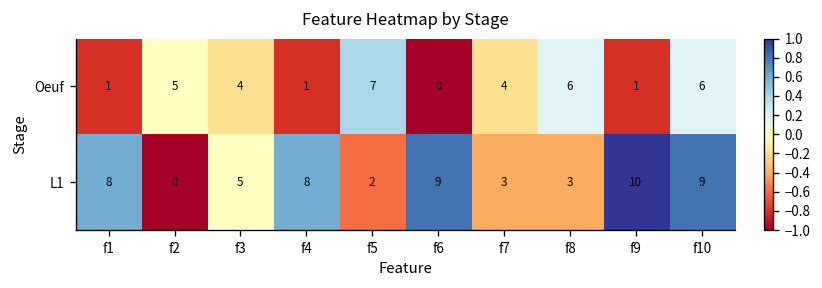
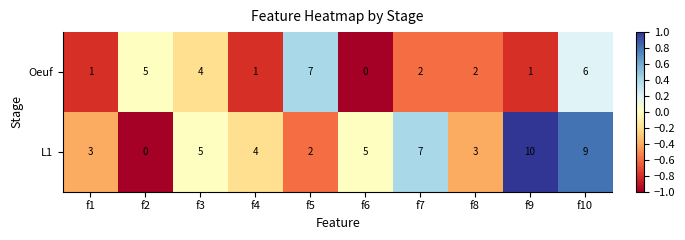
  {
    "Oeuf": {
      "f1": 1,
      "f2": 5,
      "f3": 4,
      "f4": 1,
      "f5": 7,
      "f6": 0,
-     "f7": 4,
-     "f8": 6,
+     "f7": 2,
+     "f8": 2,
      "f9": 1,
      "f10": 6
    },
    "L1": {
-     "f1": 8,
+     "f1": 3,
      "f2": 0,
      "f3": 5,
-     "f4": 8,
+     "f4": 4,
      "f5": 2,
-     "f6": 9,
-     "f7": 3,
+     "f6": 5,
+     "f7": 7,
      "f8": 3,
      "f9": 10,
      "f10": 9
    }
  }
